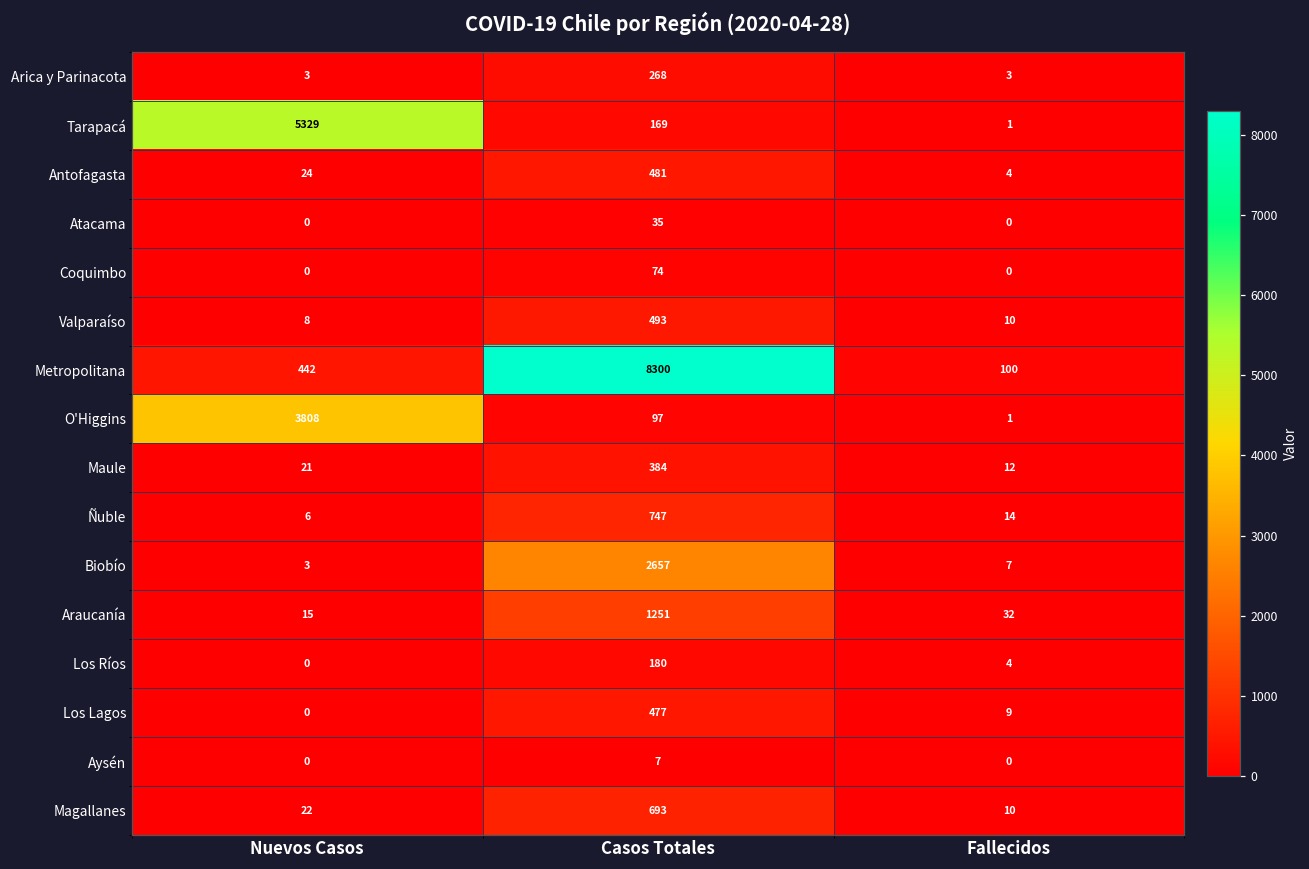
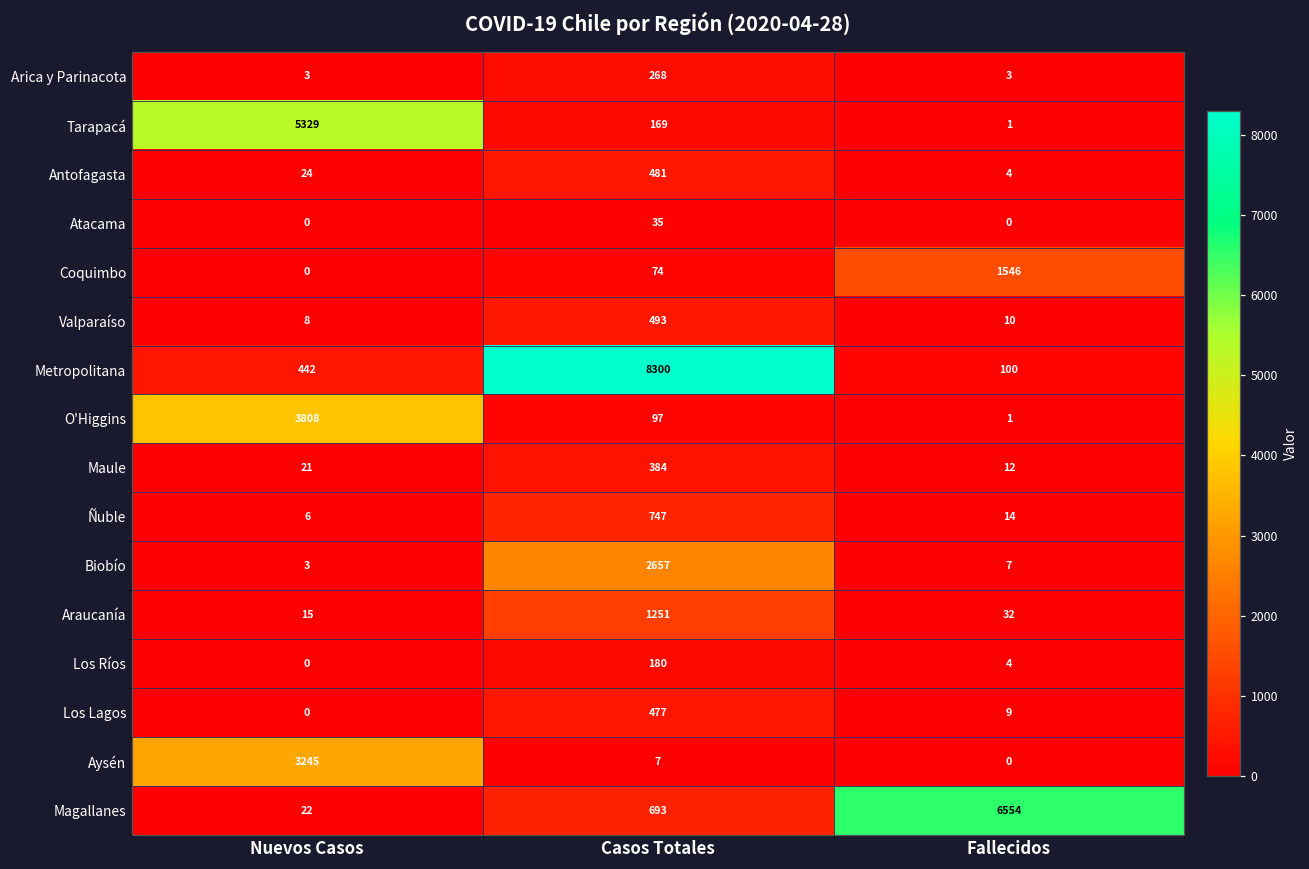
  {
    "Arica y Parinacota": {
      "Nuevos Casos": 3,
      "Casos Totales": 268,
      "Fallecidos": 3
    },
    "Tarapacá": {
      "Nuevos Casos": 5329,
      "Casos Totales": 169,
      "Fallecidos": 1
    },
    "Antofagasta": {
      "Nuevos Casos": 24,
      "Casos Totales": 481,
      "Fallecidos": 4
    },
    "Atacama": {
      "Nuevos Casos": 0,
      "Casos Totales": 35,
      "Fallecidos": 0
    },
    "Coquimbo": {
      "Nuevos Casos": 0,
      "Casos Totales": 74,
-     "Fallecidos": 0
+     "Fallecidos": 1546
    },
    "Valparaíso": {
      "Nuevos Casos": 8,
      "Casos Totales": 493,
      "Fallecidos": 10
    },
    "Metropolitana": {
      "Nuevos Casos": 442,
      "Casos Totales": 8300,
      "Fallecidos": 100
    },
    "O'Higgins": {
      "Nuevos Casos": 3808,
      "Casos Totales": 97,
      "Fallecidos": 1
    },
    "Maule": {
      "Nuevos Casos": 21,
      "Casos Totales": 384,
      "Fallecidos": 12
    },
    "Ñuble": {
      "Nuevos Casos": 6,
      "Casos Totales": 747,
      "Fallecidos": 14
    },
    "Biobío": {
      "Nuevos Casos": 3,
      "Casos Totales": 2657,
      "Fallecidos": 7
    },
    "Araucanía": {
      "Nuevos Casos": 15,
      "Casos Totales": 1251,
      "Fallecidos": 32
    },
    "Los Ríos": {
      "Nuevos Casos": 0,
      "Casos Totales": 180,
      "Fallecidos": 4
    },
    "Los Lagos": {
      "Nuevos Casos": 0,
      "Casos Totales": 477,
      "Fallecidos": 9
    },
    "Aysén": {
-     "Nuevos Casos": 0,
+     "Nuevos Casos": 3245,
      "Casos Totales": 7,
      "Fallecidos": 0
    },
    "Magallanes": {
      "Nuevos Casos": 22,
      "Casos Totales": 693,
-     "Fallecidos": 10
+     "Fallecidos": 6554
    }
  }
